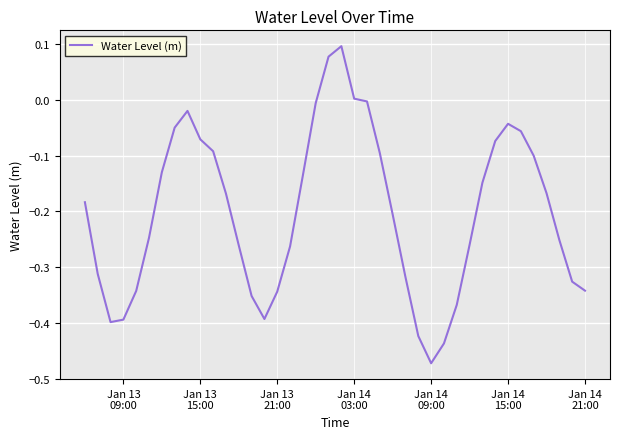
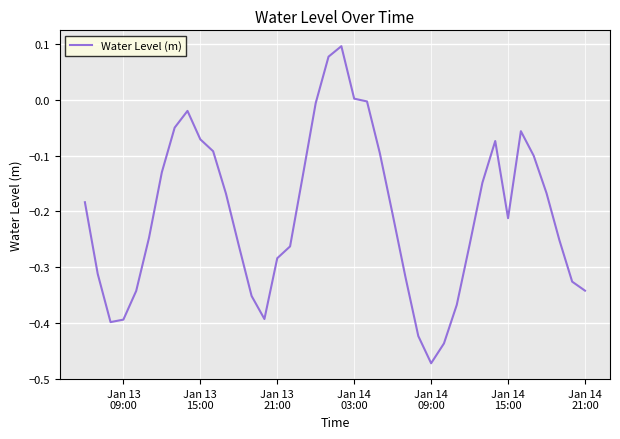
  {
    "Jan 13 09:00": -0.39,
    "Jan 13 15:00": -0.07,
-   "Jan 13 21:00": -0.34,
+   "Jan 13 21:00": -0.28,
    "Jan 14 03:00": 0.00,
    "Jan 14 09:00": -0.47,
-   "Jan 14 15:00": -0.04,
+   "Jan 14 15:00": -0.21,
    "Jan 14 21:00": -0.34
  }
